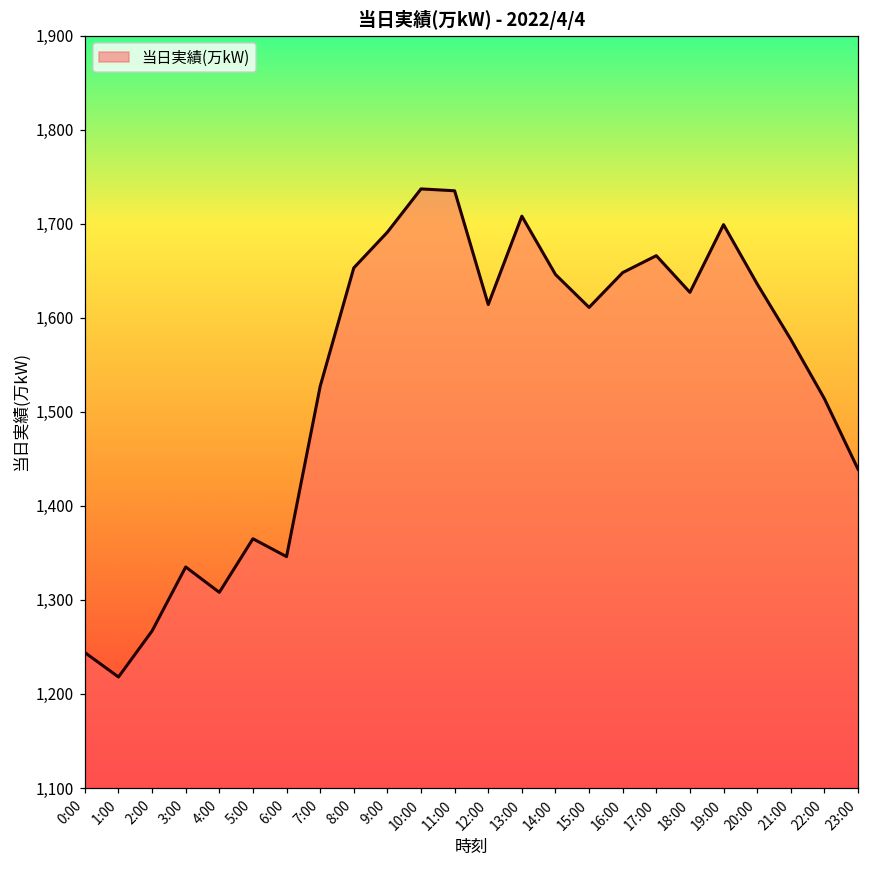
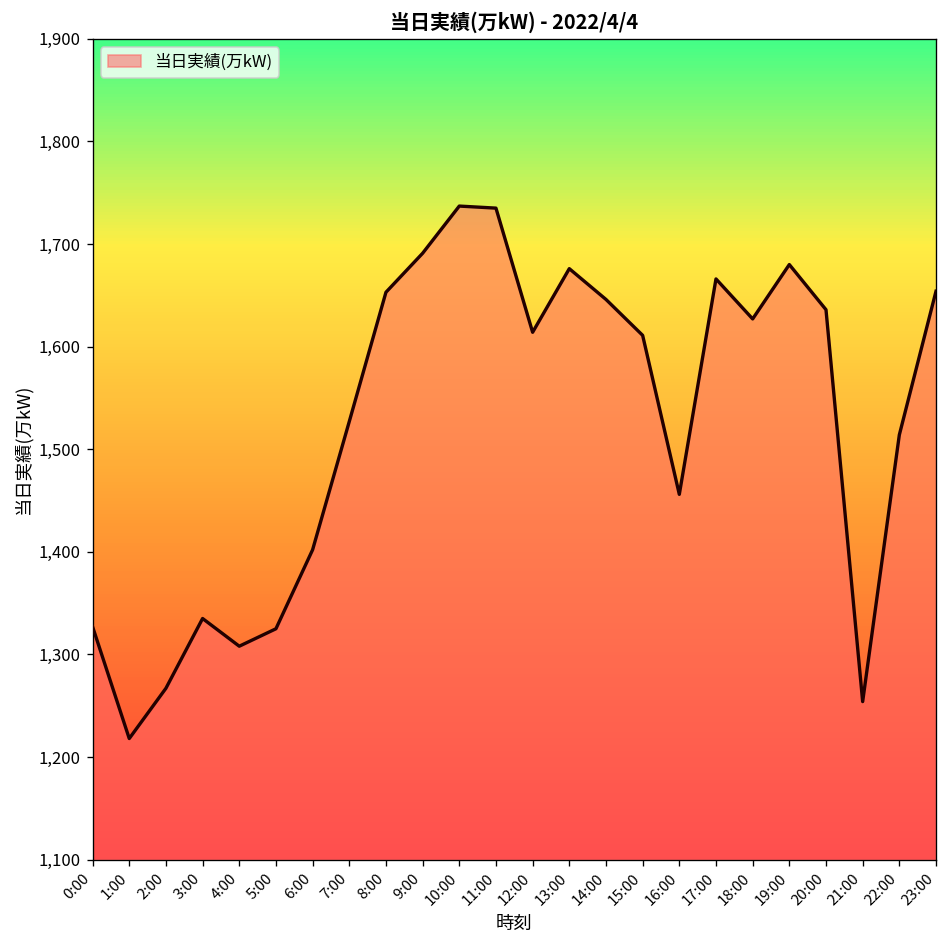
  {
-   "0:00": "1,240",
+   "0:00": "1,330",
    "1:00": "1,220",
    "2:00": "1,270",
    "3:00": "1,340",
    "4:00": "1,310",
-   "5:00": "1,370",
-   "6:00": "1,350",
+   "5:00": "1,330",
+   "6:00": "1,400",
    "7:00": "1,530",
    "8:00": "1,650",
    "9:00": "1,690",
    "10:00": "1,740",
    "11:00": "1,740",
    "12:00": "1,610",
-   "13:00": "1,710",
+   "13:00": "1,680",
    "14:00": "1,650",
    "15:00": "1,610",
-   "16:00": "1,650",
+   "16:00": "1,460",
    "17:00": "1,670",
    "18:00": "1,630",
-   "19:00": "1,700",
+   "19:00": "1,680",
    "20:00": "1,640",
-   "21:00": "1,580",
+   "21:00": "1,250",
    "22:00": "1,510",
-   "23:00": "1,440"
+   "23:00": "1,650"
  }
